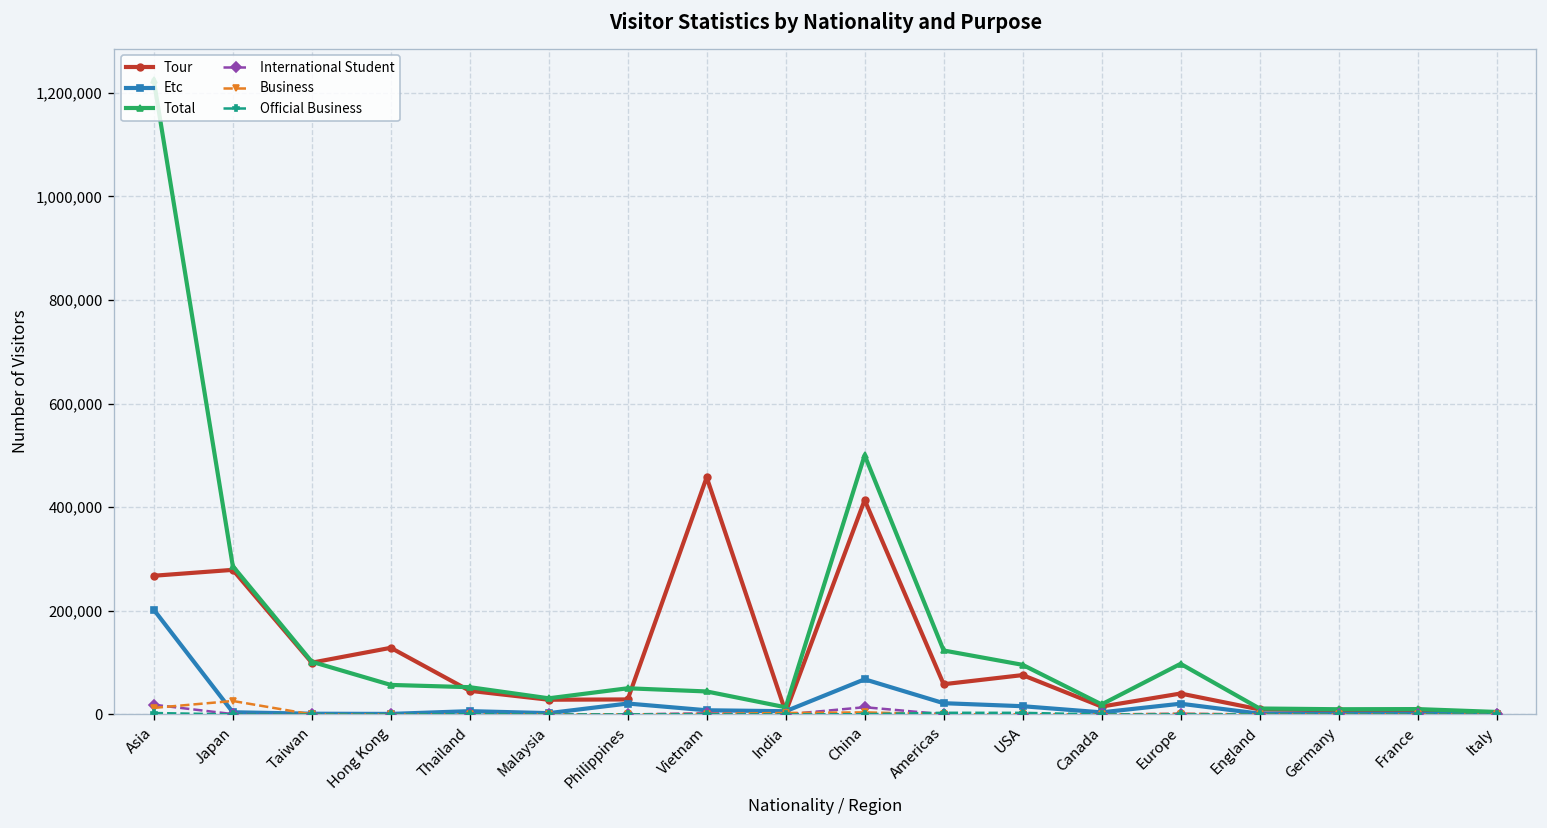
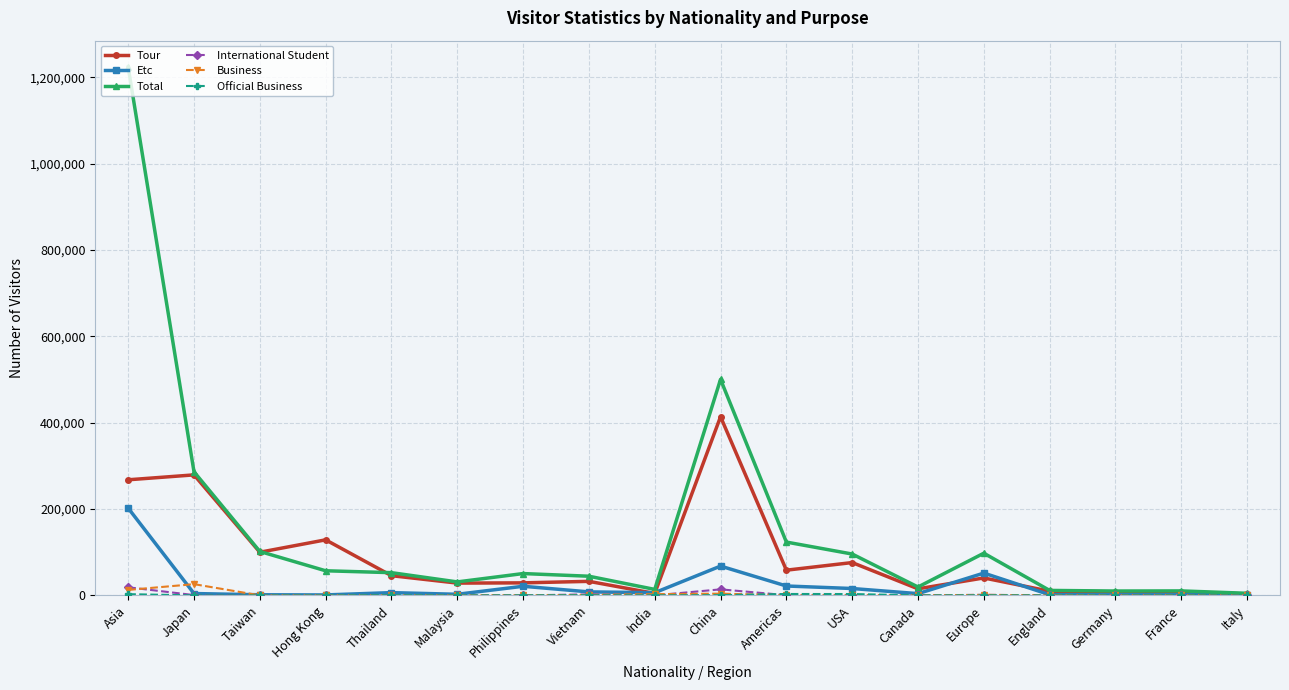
  {
    "Tour": {
      "Asia": "270,000",
      "Japan": "280,000",
      "Hong Kong": "130,000",
      "Thailand": "50,000",
      "Philippines": "30,000",
-     "Vietnam": "460,000",
+     "Vietnam": "30,000",
      "China": "410,000",
      "Americas": "60,000",
      "USA": "80,000",
      "Europe": "40,000"
    },
    "Etc": {
      "Asia": "200,000",
      "Thailand": "10,000",
      "Philippines": "20,000",
      "China": "70,000",
      "Americas": "20,000",
      "USA": "20,000",
-     "Europe": "20,000"
+     "Europe": "50,000"
    },
    "International Student": {
      "Asia": "20,000",
      "China": "10,000"
    },
    "Business": {
      "Asia": "10,000",
      "Japan": "30,000"
    }
  }
